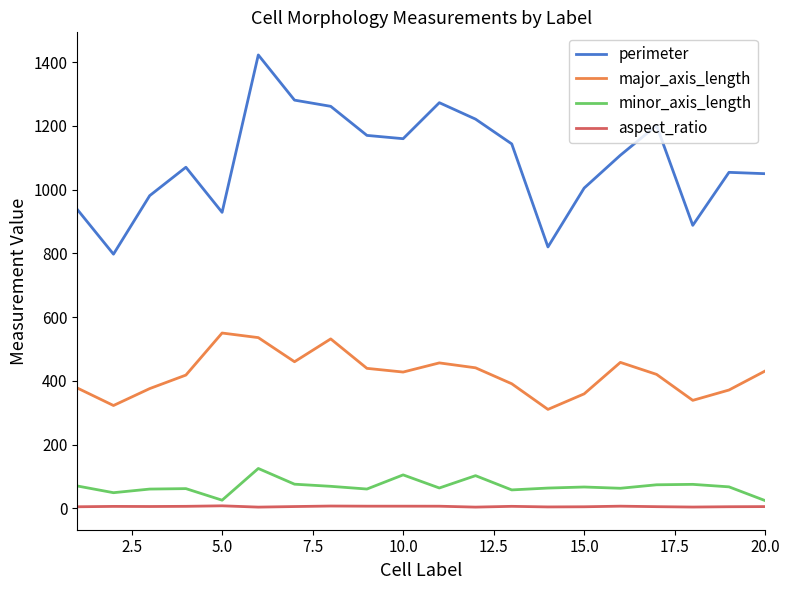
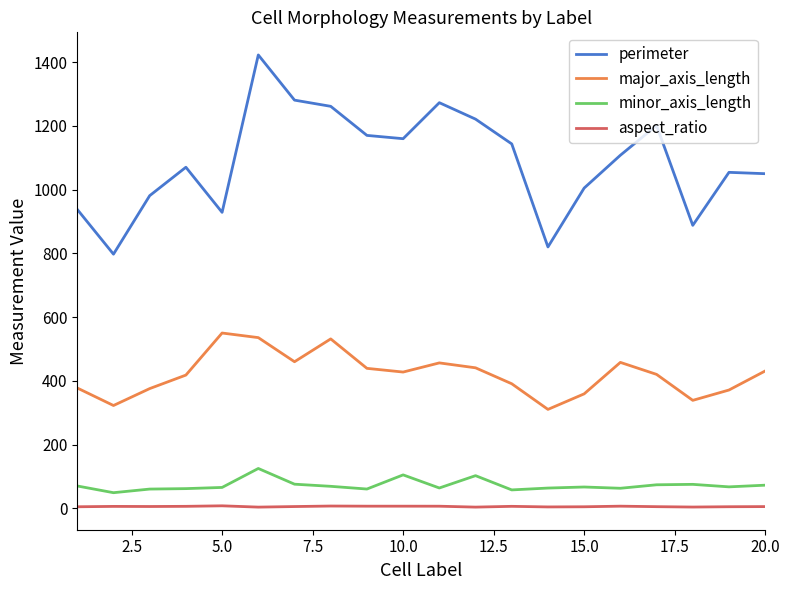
  {
    "perimeter": {
      "5.0": 930,
      "10.0": 1160,
      "15.0": 1000,
      "20.0": 1050
    },
    "minor_axis_length": {
-     "5.0": 30,
+     "5.0": 70,
      "10.0": 110,
      "15.0": 70,
-     "20.0": 20
+     "20.0": 70
    }
  }
